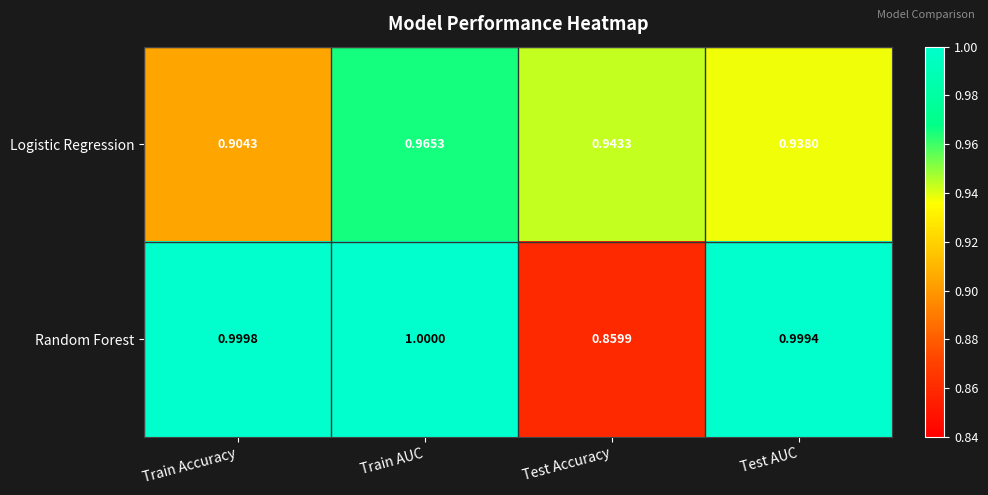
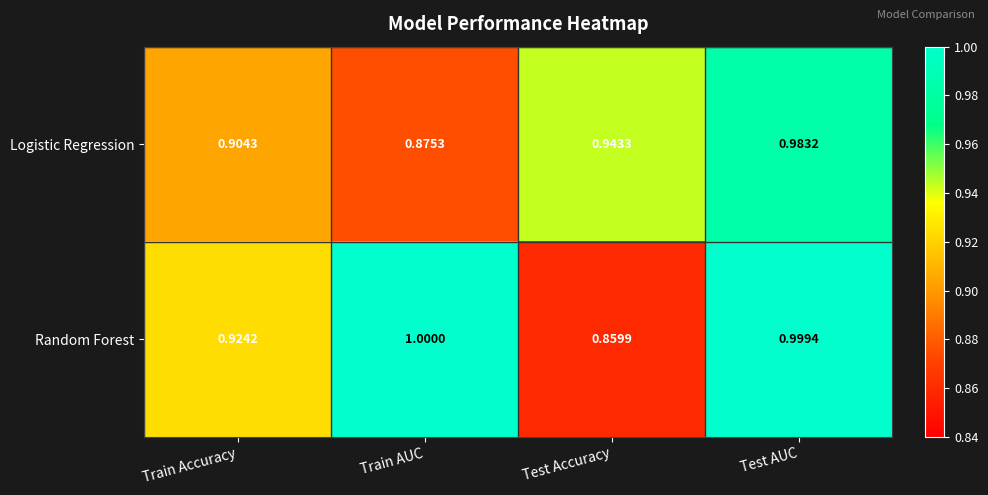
  {
    "Logistic Regression": {
      "Train Accuracy": 0.9043,
-     "Train AUC": 0.9653,
+     "Train AUC": 0.8753,
      "Test Accuracy": 0.9433,
-     "Test AUC": 0.9380
+     "Test AUC": 0.9832
    },
    "Random Forest": {
-     "Train Accuracy": 0.9998,
+     "Train Accuracy": 0.9242,
      "Train AUC": 1.0000,
      "Test Accuracy": 0.8599,
      "Test AUC": 0.9994
    }
  }
